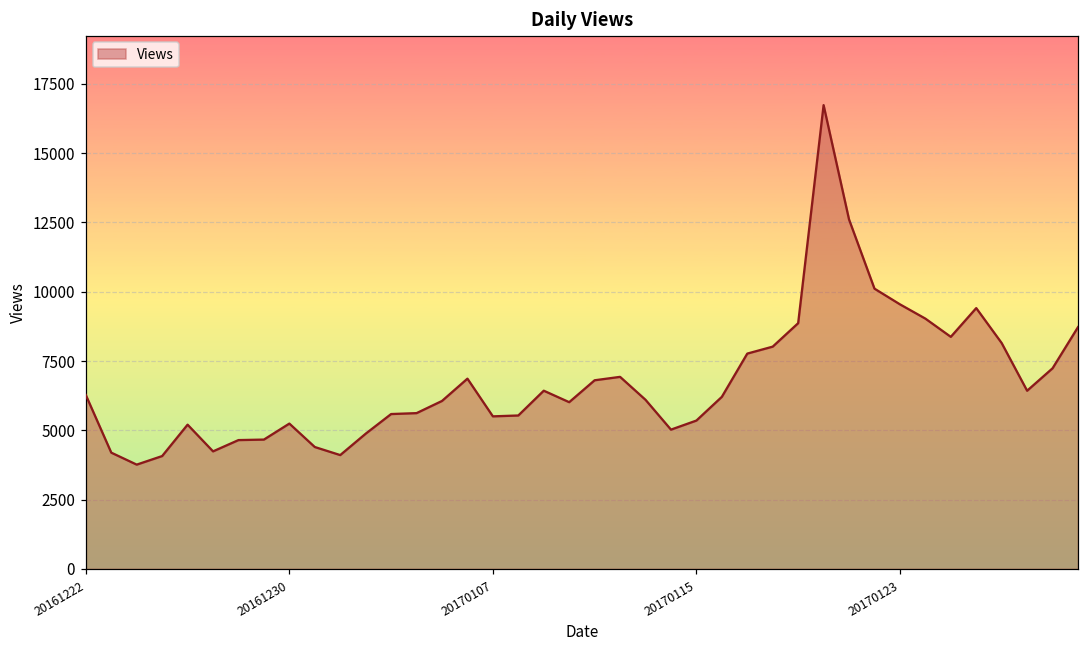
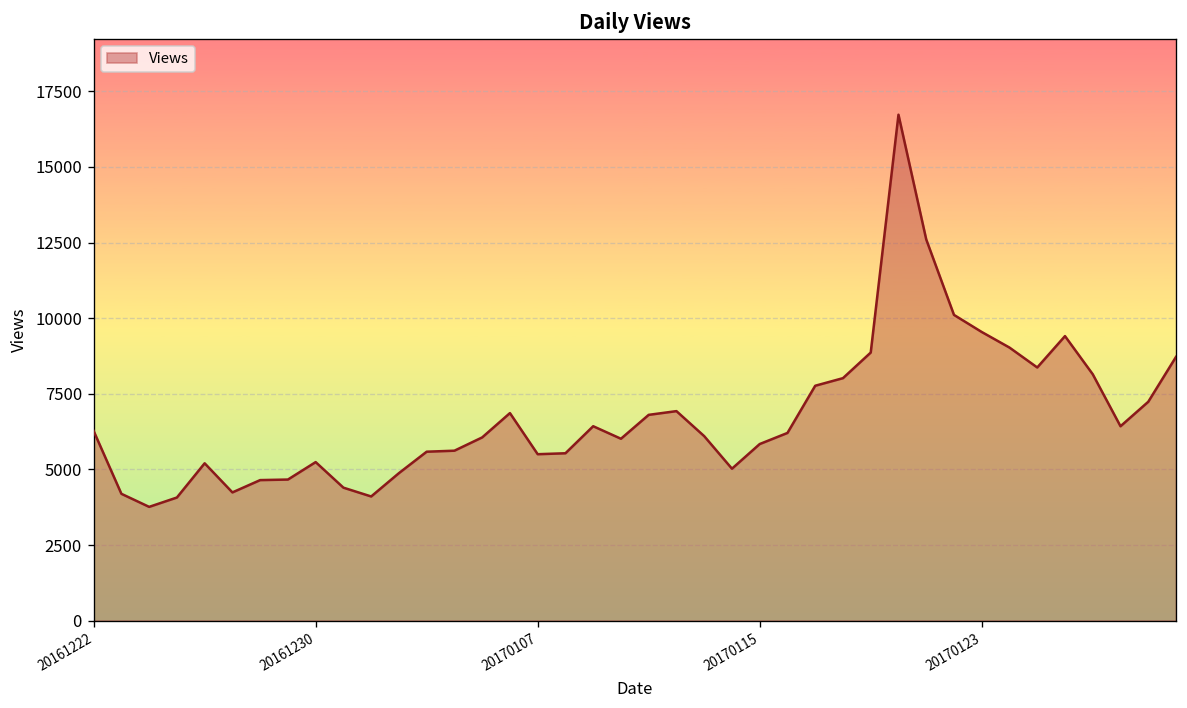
  {
    "20161222": 6300,
    "20161230": 5200,
    "20170107": 5500,
-   "20170115": 5400,
+   "20170115": 5800,
    "20170123": 9500
  }
